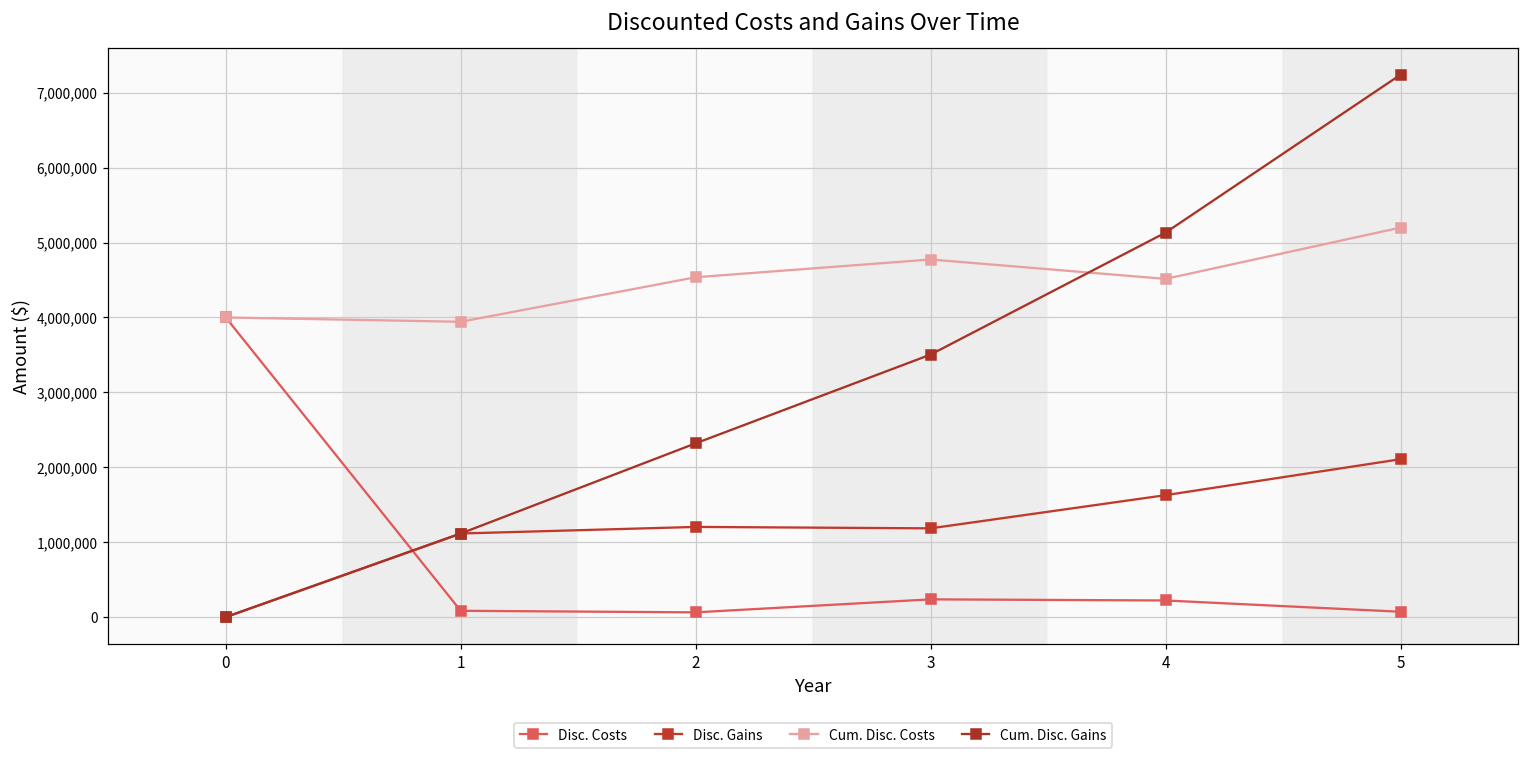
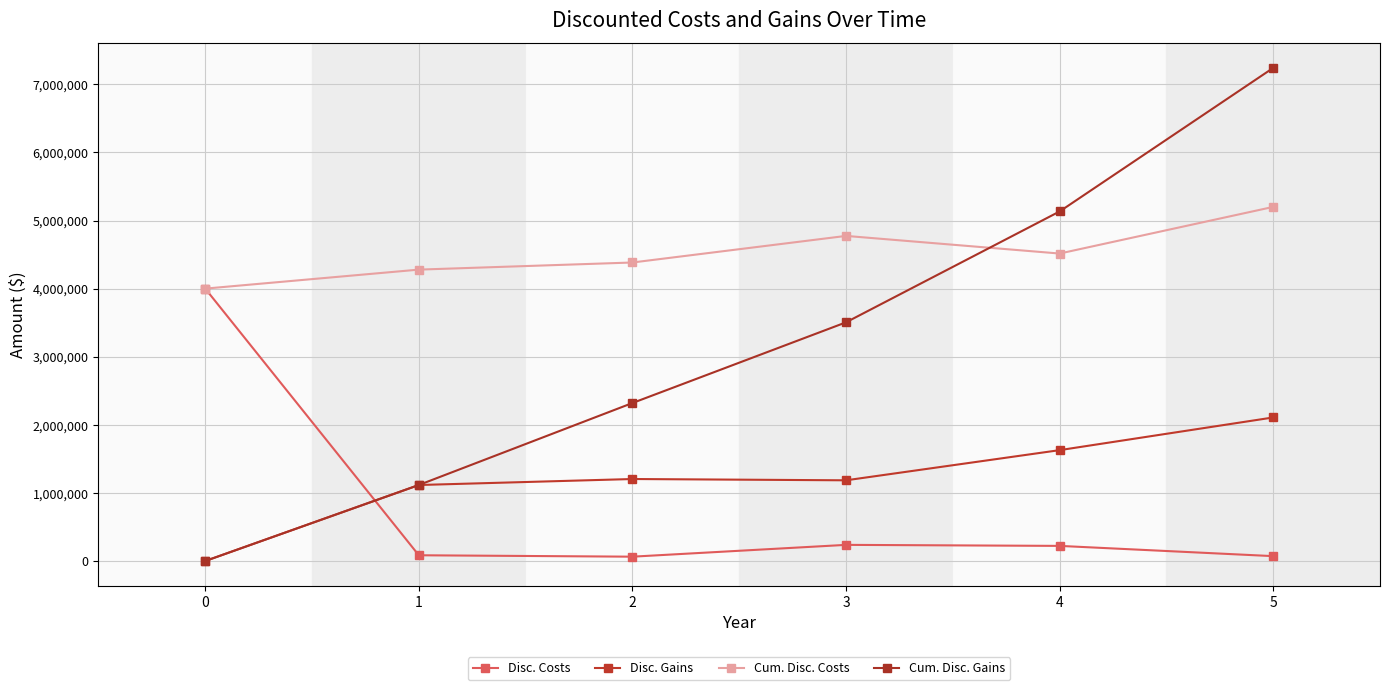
  {
    "Disc. Costs": {
      "1": "100,000",
      "2": "100,000",
      "3": "200,000",
      "4": "200,000",
      "5": "100,000"
    },
    "Cum. Disc. Costs": {
-     "1": "3,900,000",
-     "2": "4,500,000",
+     "1": "4,300,000",
+     "2": "4,400,000",
      "3": "4,800,000",
      "4": "4,500,000",
      "5": "5,200,000"
    }
  }
